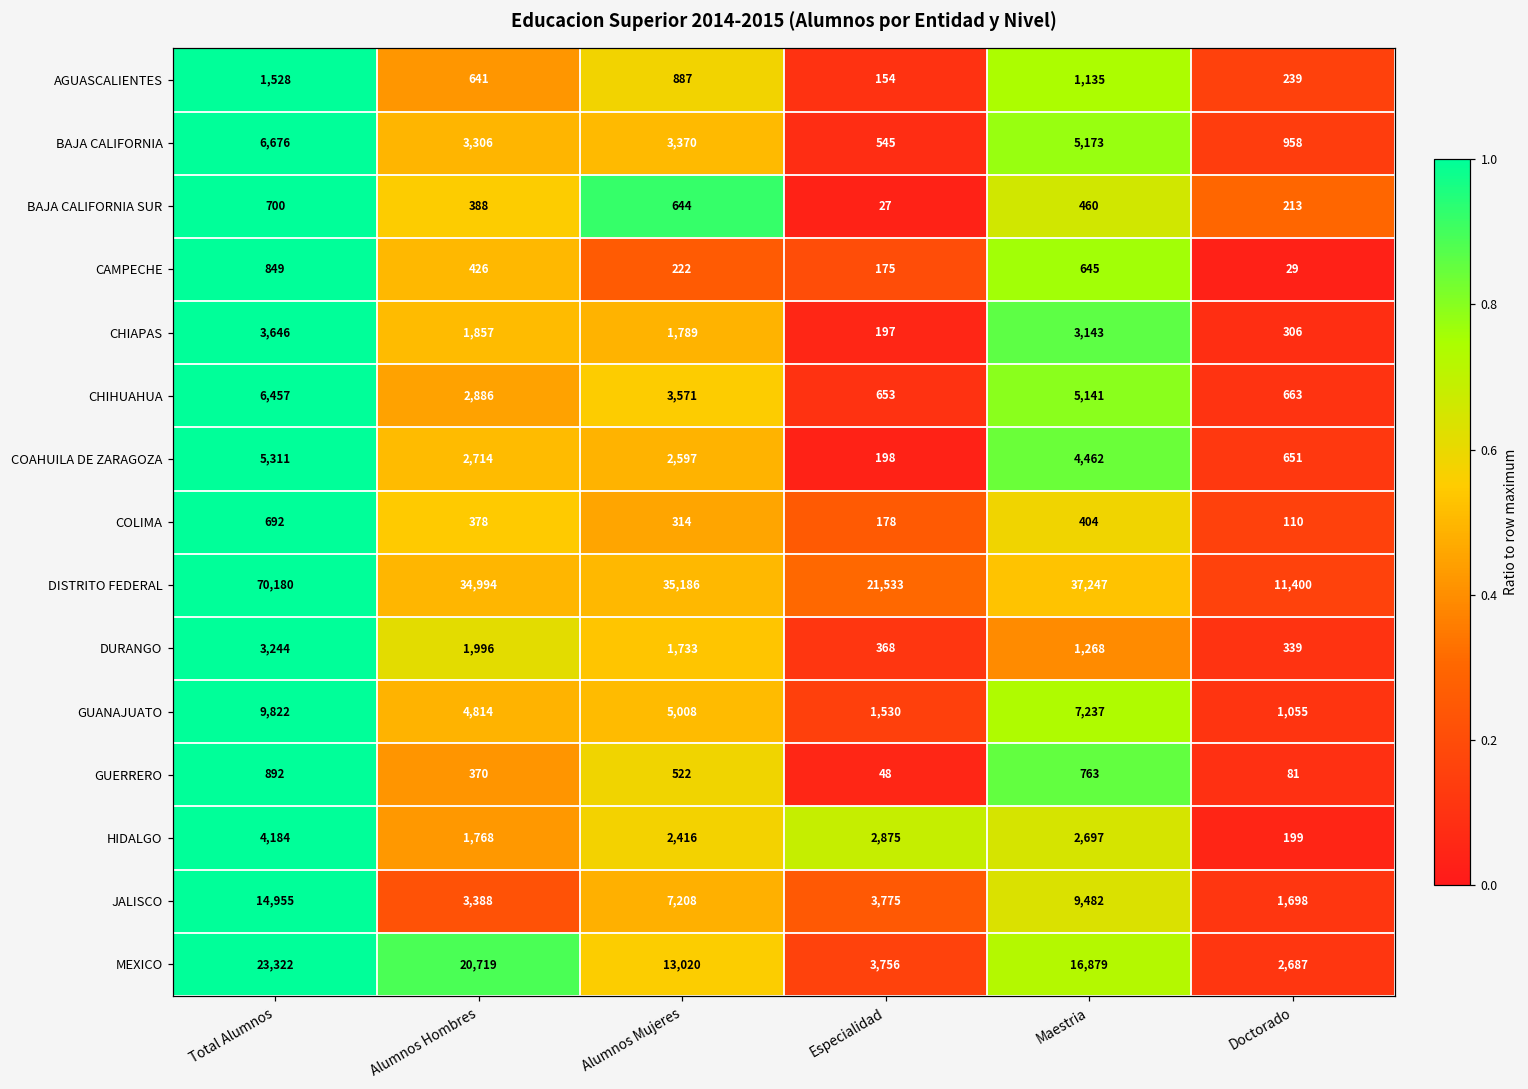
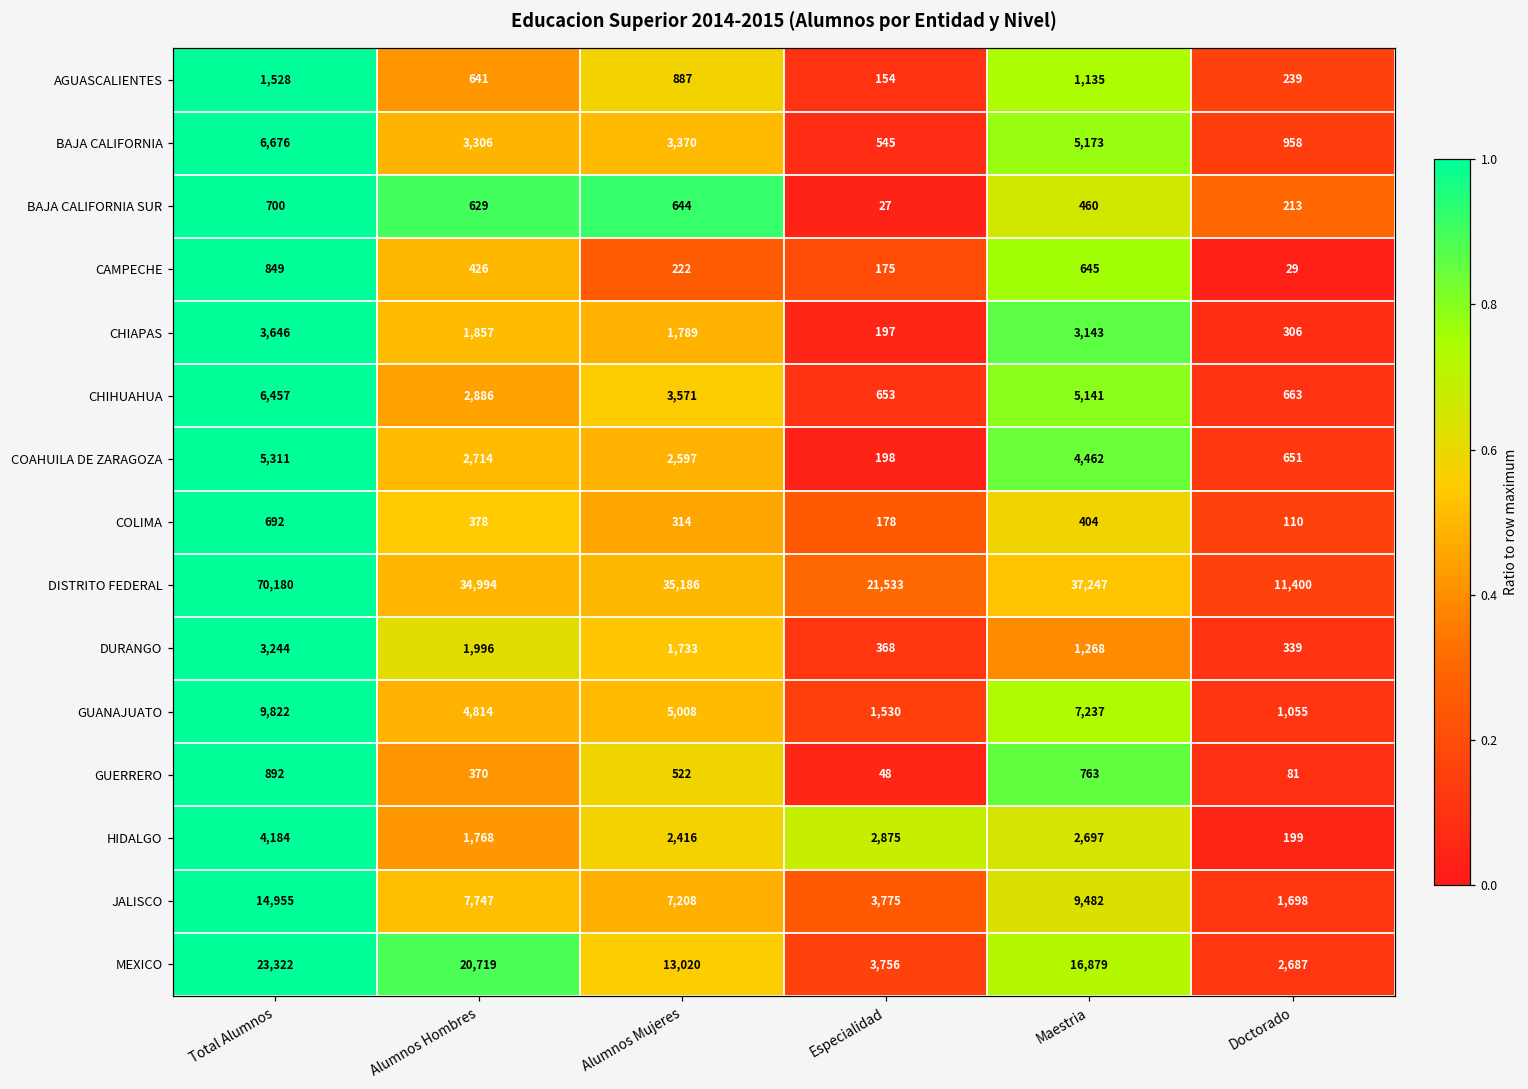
  {
    "AGUASCALIENTES": {
      "Total Alumnos": "1,528",
      "Alumnos Hombres": "641",
      "Alumnos Mujeres": "887",
      "Especialidad": "154",
      "Maestria": "1,135",
      "Doctorado": "239"
    },
    "BAJA CALIFORNIA": {
      "Total Alumnos": "6,676",
      "Alumnos Hombres": "3,306",
      "Alumnos Mujeres": "3,370",
      "Especialidad": "545",
      "Maestria": "5,173",
      "Doctorado": "958"
    },
    "BAJA CALIFORNIA SUR": {
      "Total Alumnos": "700",
-     "Alumnos Hombres": "388",
+     "Alumnos Hombres": "629",
      "Alumnos Mujeres": "644",
      "Especialidad": "27",
      "Maestria": "460",
      "Doctorado": "213"
    },
    "CAMPECHE": {
      "Total Alumnos": "849",
      "Alumnos Hombres": "426",
      "Alumnos Mujeres": "222",
      "Especialidad": "175",
      "Maestria": "645",
      "Doctorado": "29"
    },
    "CHIAPAS": {
      "Total Alumnos": "3,646",
      "Alumnos Hombres": "1,857",
      "Alumnos Mujeres": "1,789",
      "Especialidad": "197",
      "Maestria": "3,143",
      "Doctorado": "306"
    },
    "CHIHUAHUA": {
      "Total Alumnos": "6,457",
      "Alumnos Hombres": "2,886",
      "Alumnos Mujeres": "3,571",
      "Especialidad": "653",
      "Maestria": "5,141",
      "Doctorado": "663"
    },
    "COAHUILA DE ZARAGOZA": {
      "Total Alumnos": "5,311",
      "Alumnos Hombres": "2,714",
      "Alumnos Mujeres": "2,597",
      "Especialidad": "198",
      "Maestria": "4,462",
      "Doctorado": "651"
    },
    "COLIMA": {
      "Total Alumnos": "692",
      "Alumnos Hombres": "378",
      "Alumnos Mujeres": "314",
      "Especialidad": "178",
      "Maestria": "404",
      "Doctorado": "110"
    },
    "DISTRITO FEDERAL": {
      "Total Alumnos": "70,180",
      "Alumnos Hombres": "34,994",
      "Alumnos Mujeres": "35,186",
      "Especialidad": "21,533",
      "Maestria": "37,247",
      "Doctorado": "11,400"
    },
    "DURANGO": {
      "Total Alumnos": "3,244",
      "Alumnos Hombres": "1,996",
      "Alumnos Mujeres": "1,733",
      "Especialidad": "368",
      "Maestria": "1,268",
      "Doctorado": "339"
    },
    "GUANAJUATO": {
      "Total Alumnos": "9,822",
      "Alumnos Hombres": "4,814",
      "Alumnos Mujeres": "5,008",
      "Especialidad": "1,530",
      "Maestria": "7,237",
      "Doctorado": "1,055"
    },
    "GUERRERO": {
      "Total Alumnos": "892",
      "Alumnos Hombres": "370",
      "Alumnos Mujeres": "522",
      "Especialidad": "48",
      "Maestria": "763",
      "Doctorado": "81"
    },
    "HIDALGO": {
      "Total Alumnos": "4,184",
      "Alumnos Hombres": "1,768",
      "Alumnos Mujeres": "2,416",
      "Especialidad": "2,875",
      "Maestria": "2,697",
      "Doctorado": "199"
    },
    "JALISCO": {
      "Total Alumnos": "14,955",
-     "Alumnos Hombres": "3,388",
+     "Alumnos Hombres": "7,747",
      "Alumnos Mujeres": "7,208",
      "Especialidad": "3,775",
      "Maestria": "9,482",
      "Doctorado": "1,698"
    },
    "MEXICO": {
      "Total Alumnos": "23,322",
      "Alumnos Hombres": "20,719",
      "Alumnos Mujeres": "13,020",
      "Especialidad": "3,756",
      "Maestria": "16,879",
      "Doctorado": "2,687"
    }
  }
